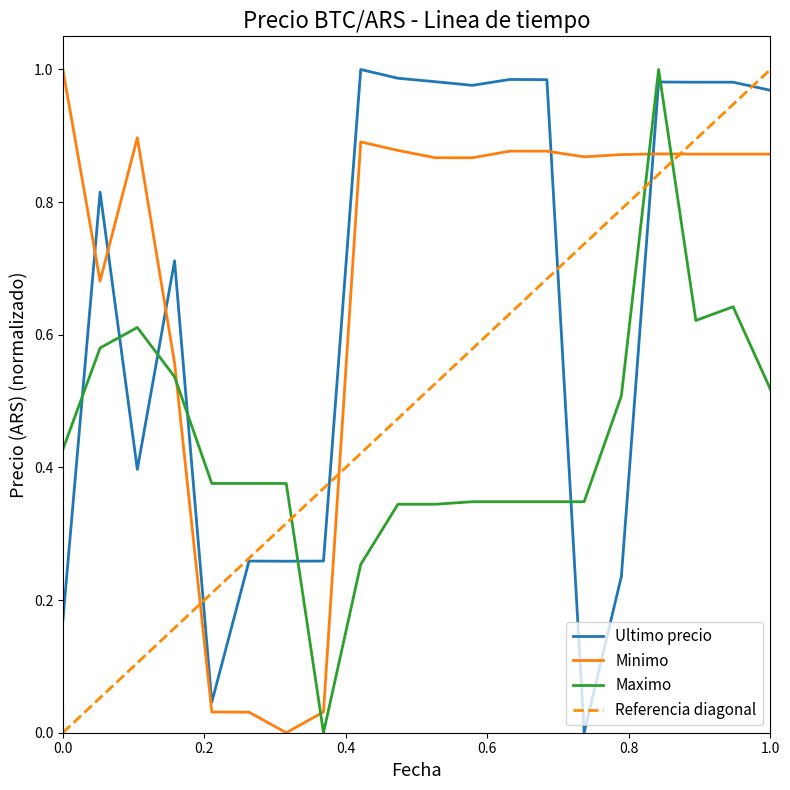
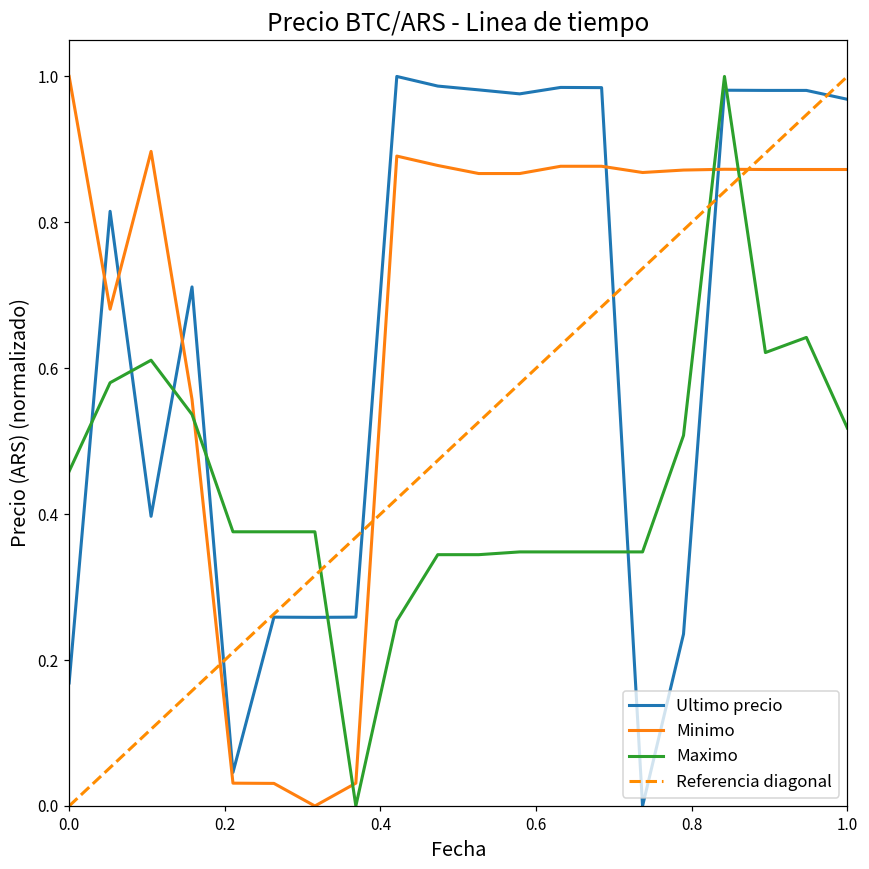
  {
    "Ultimo precio": {
      "0.0": 0.17,
      "1.0": 0.97
    },
    "Maximo": {
-     "0.0": 0.43,
+     "0.0": 0.46,
      "1.0": 0.52
    }
  }
